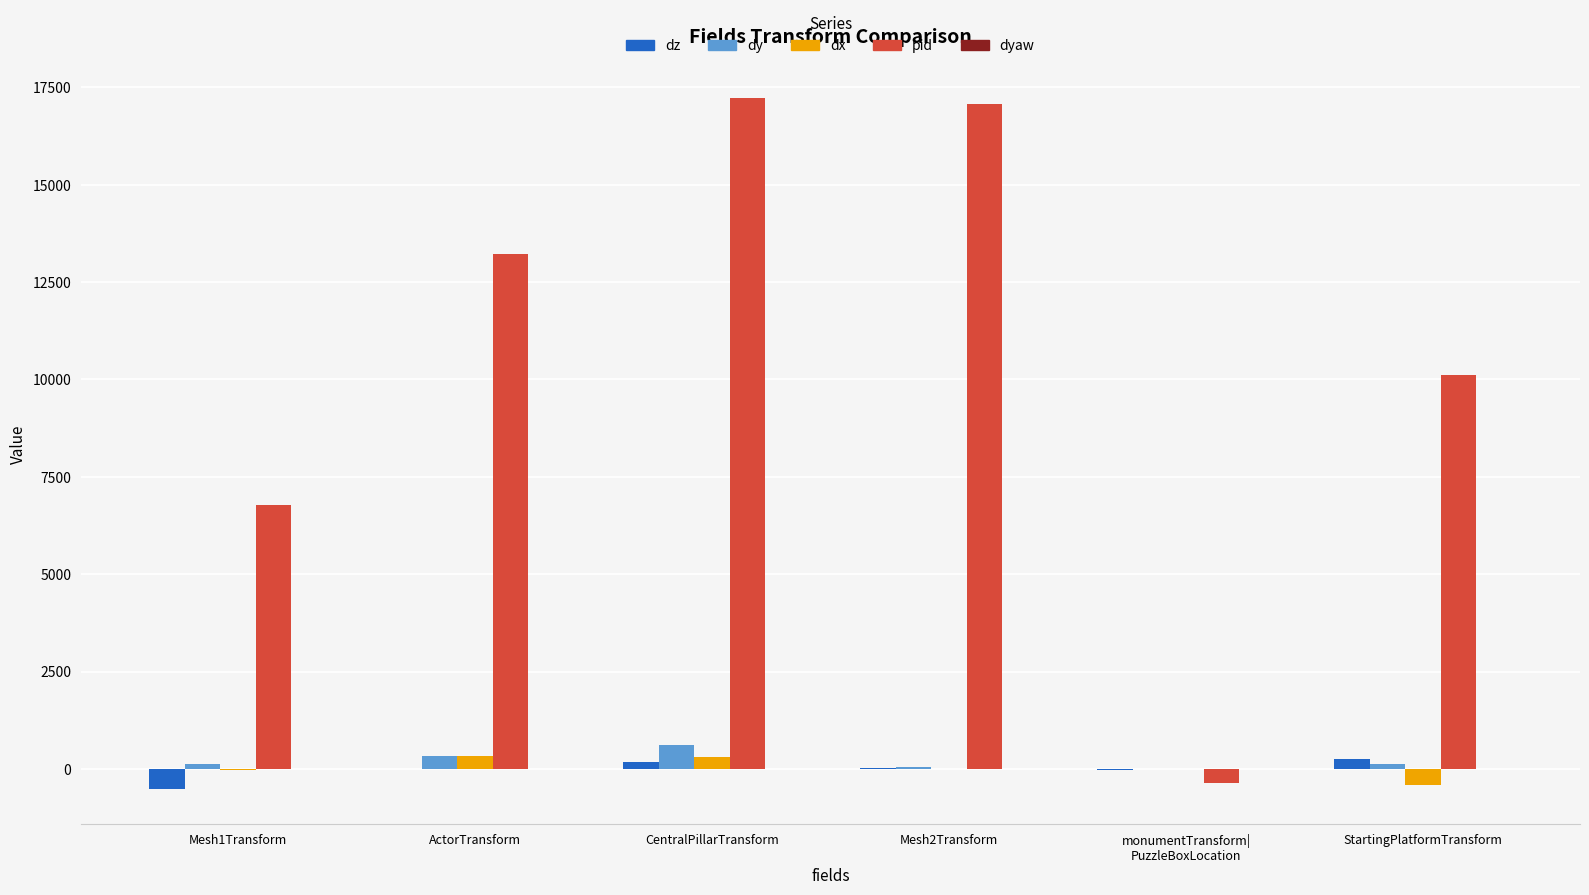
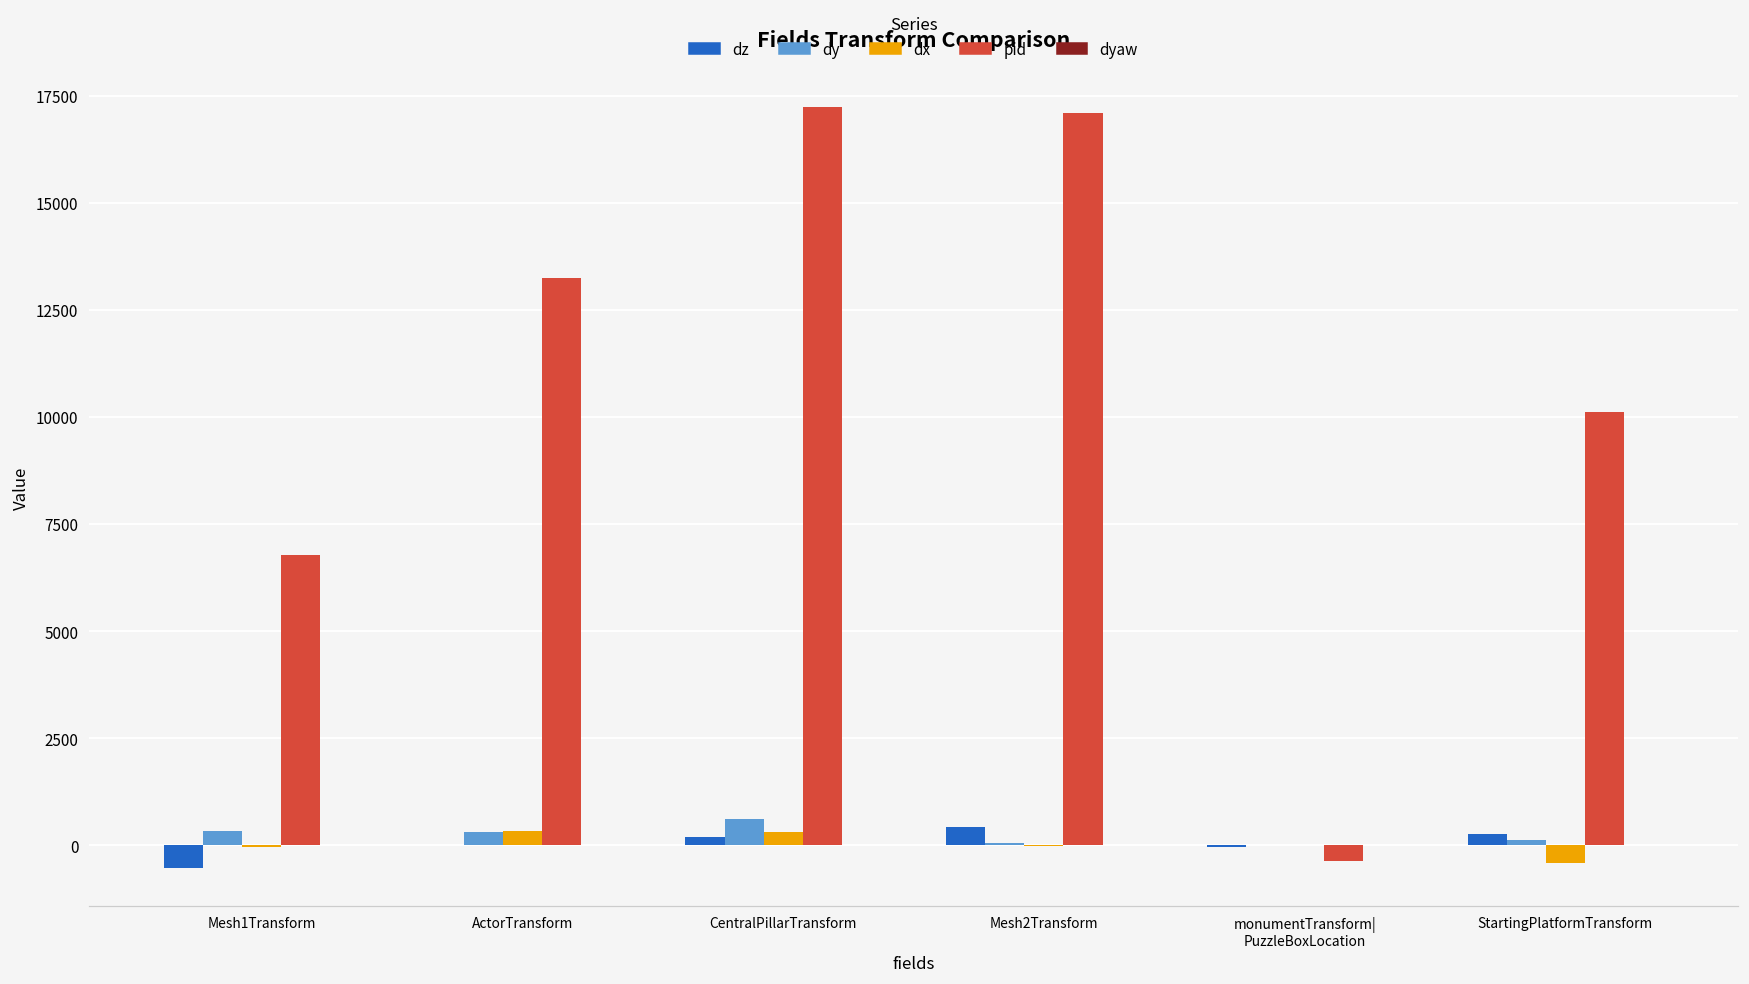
  {
    "dz": {
      "Mesh1Transform": -500,
      "ActorTransform": 0,
      "CentralPillarTransform": 200,
-     "Mesh2Transform": 0,
+     "Mesh2Transform": 400,
      "StartingPlatformTransform": 300
    },
    "dy": {
-     "Mesh1Transform": 100,
+     "Mesh1Transform": 300,
      "ActorTransform": 300,
      "CentralPillarTransform": 600,
      "monumentTransform| PuzzleBoxLocation": 0,
      "StartingPlatformTransform": 100
    },
    "dx": {
      "ActorTransform": 300,
      "CentralPillarTransform": 300,
      "monumentTransform| PuzzleBoxLocation": 0,
      "StartingPlatformTransform": -400
    },
    "pid": {
      "Mesh1Transform": 6800,
      "ActorTransform": 13200,
      "CentralPillarTransform": 17200,
      "Mesh2Transform": 17100,
      "monumentTransform| PuzzleBoxLocation": -400,
      "StartingPlatformTransform": 10100
    },
    "dyaw": {
      "Mesh1Transform": 0,
      "ActorTransform": 0,
      "CentralPillarTransform": 0,
      "Mesh2Transform": 0,
      "monumentTransform| PuzzleBoxLocation": 0,
      "StartingPlatformTransform": 0
    }
  }
